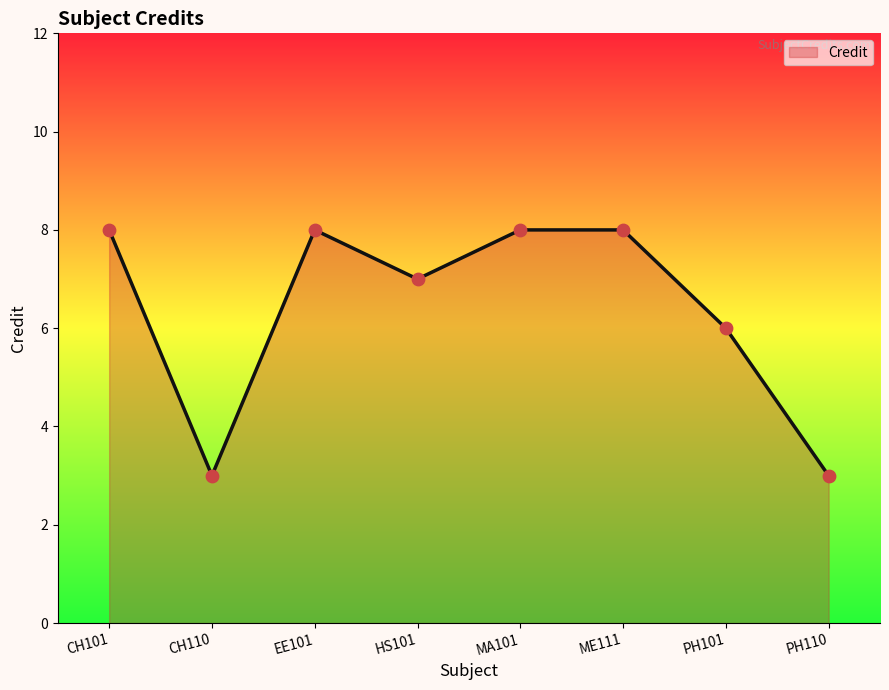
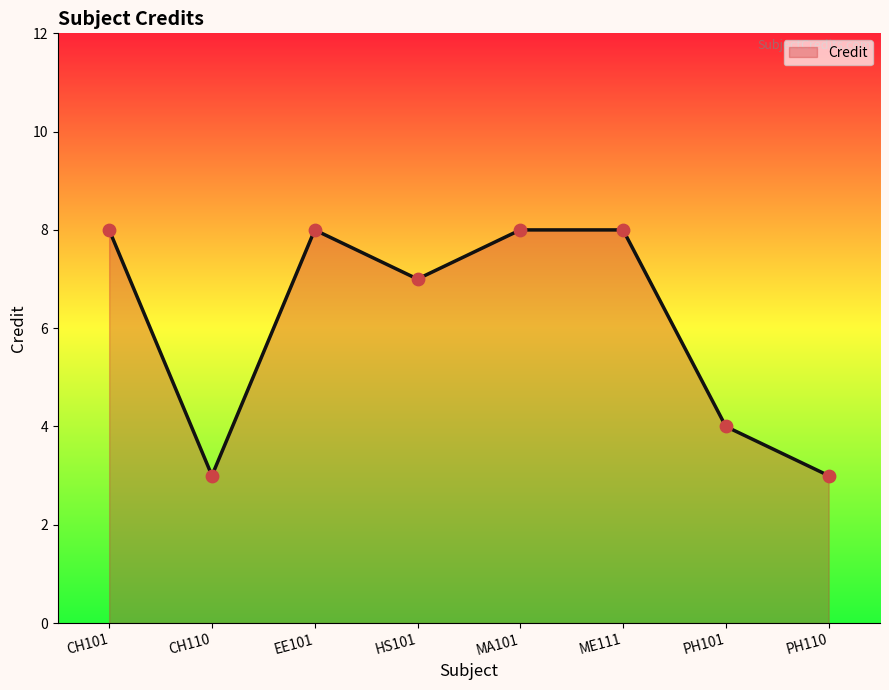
  {
    "CH101": 8,
    "CH110": 3,
    "EE101": 8,
    "HS101": 7,
    "MA101": 8,
    "ME111": 8,
-   "PH101": 6,
+   "PH101": 4,
    "PH110": 3
  }
